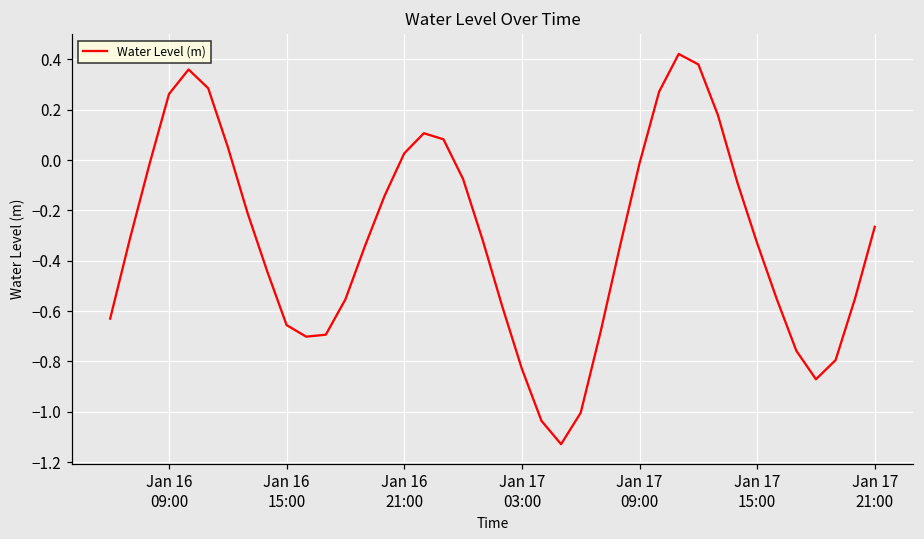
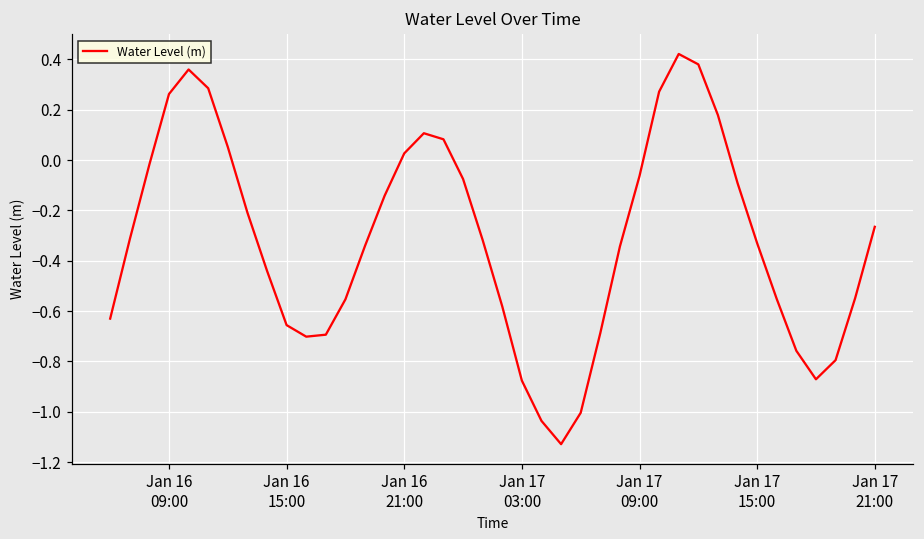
  {
    "Jan 16 09:00": 0.26,
    "Jan 16 15:00": -0.66,
    "Jan 16 21:00": 0.03,
-   "Jan 17 03:00": -0.83,
-   "Jan 17 09:00": -0.01,
+   "Jan 17 03:00": -0.88,
+   "Jan 17 09:00": -0.06,
    "Jan 17 15:00": -0.33,
    "Jan 17 21:00": -0.27
  }
